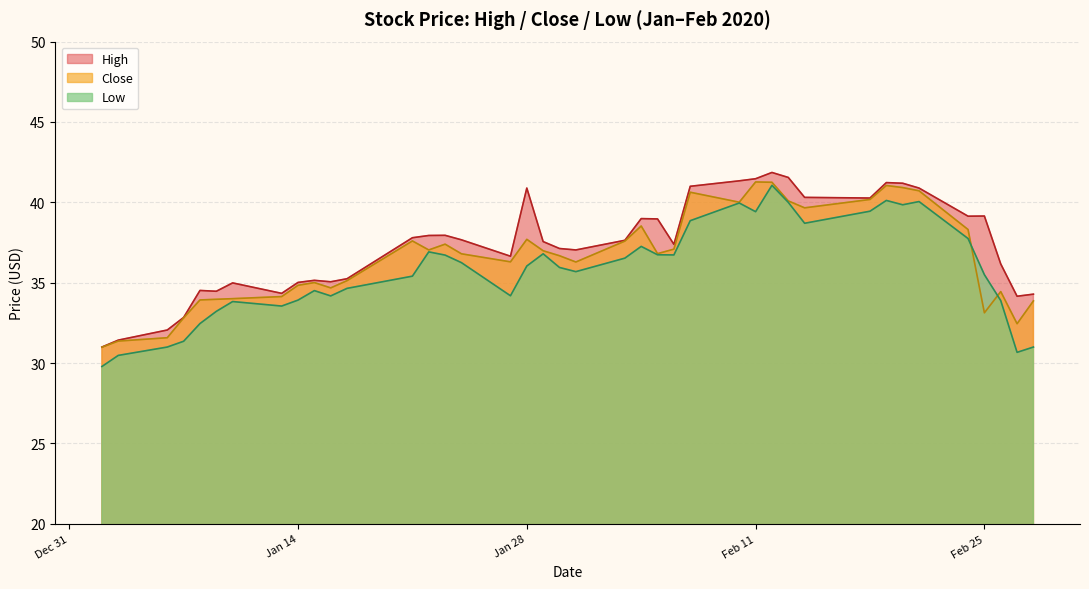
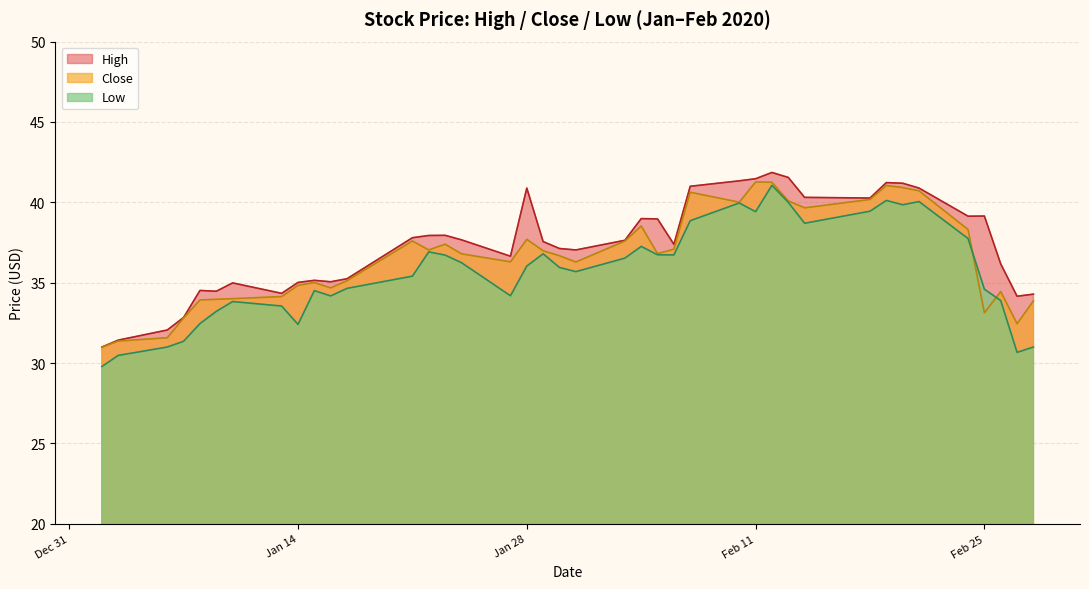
  {
    "High": {
      "Jan 14": 35.0,
      "Jan 28": 40.9,
      "Feb 11": 41.5,
      "Feb 25": 39.2
    },
    "Close": {
      "Jan 14": 34.8,
      "Jan 28": 37.7,
      "Feb 11": 41.3,
      "Feb 25": 33.1
    },
    "Low": {
-     "Jan 14": 33.9,
+     "Jan 14": 32.4,
      "Jan 28": 36.0,
      "Feb 11": 39.4,
-     "Feb 25": 35.5
+     "Feb 25": 34.6
    }
  }
